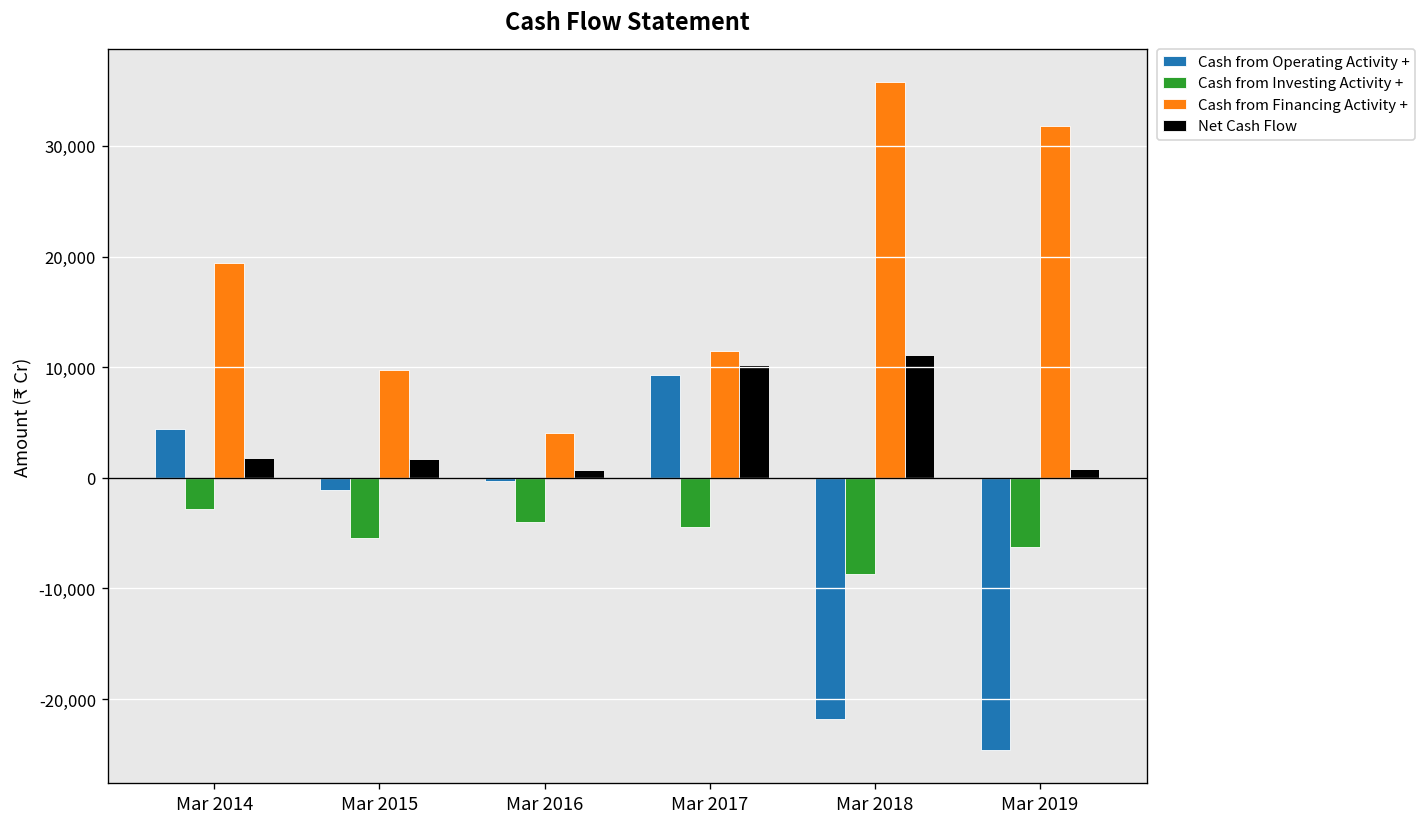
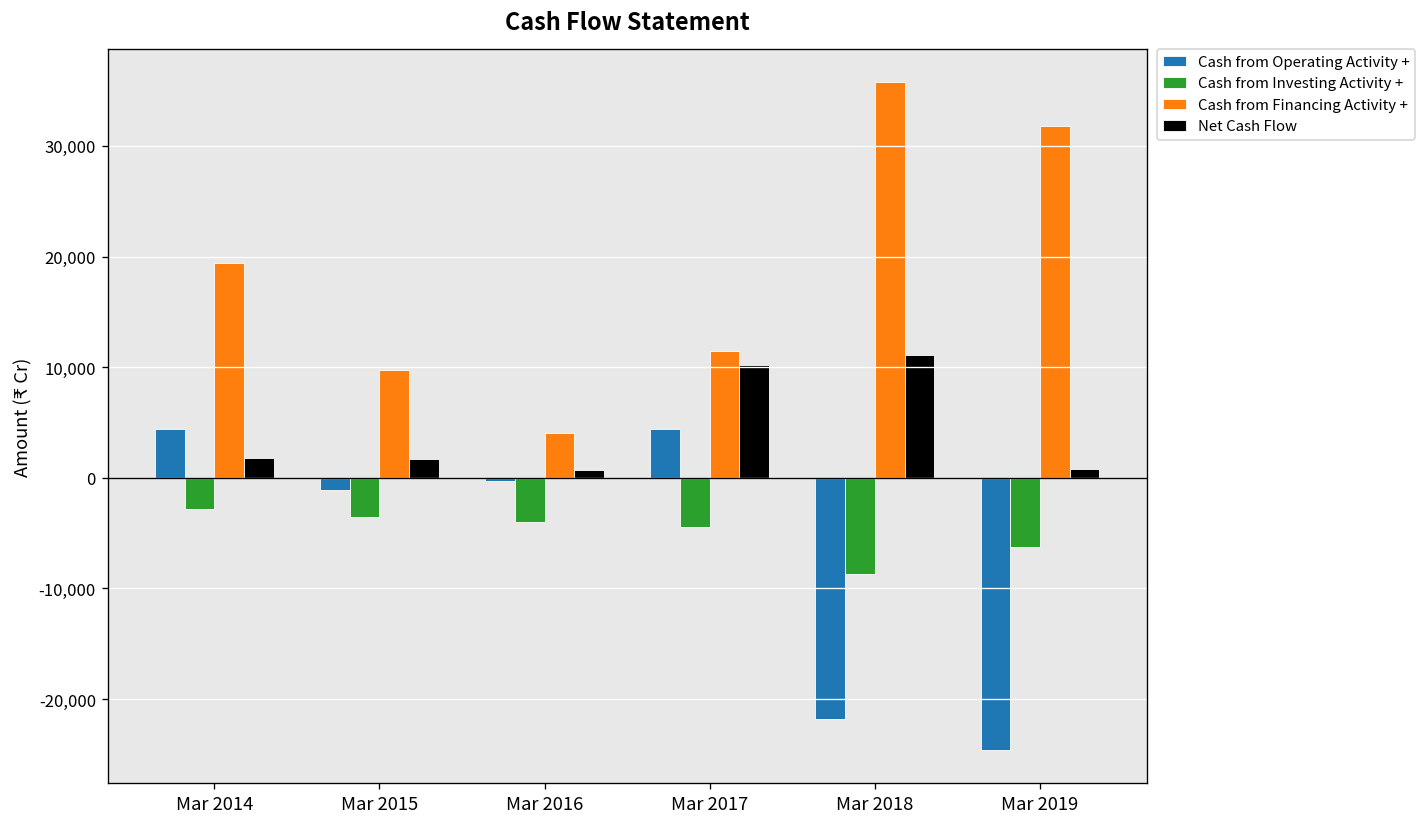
  {
    "Cash from Operating Activity +": {
      "Mar 2014": "4,000",
      "Mar 2015": "-1,000",
      "Mar 2016": "0",
-     "Mar 2017": "9,000",
+     "Mar 2017": "4,000",
      "Mar 2018": "-22,000",
      "Mar 2019": "-25,000"
    },
    "Cash from Investing Activity +": {
      "Mar 2014": "-3,000",
-     "Mar 2015": "-5,000",
+     "Mar 2015": "-4,000",
      "Mar 2016": "-4,000",
      "Mar 2017": "-4,000",
      "Mar 2018": "-9,000",
      "Mar 2019": "-6,000"
    },
    "Cash from Financing Activity +": {
      "Mar 2014": "19,000",
      "Mar 2015": "10,000",
      "Mar 2016": "4,000",
      "Mar 2017": "11,000",
      "Mar 2018": "36,000",
      "Mar 2019": "32,000"
    },
    "Net Cash Flow": {
      "Mar 2014": "2,000",
      "Mar 2015": "2,000",
      "Mar 2016": "1,000",
      "Mar 2017": "10,000",
      "Mar 2018": "11,000",
      "Mar 2019": "1,000"
    }
  }
